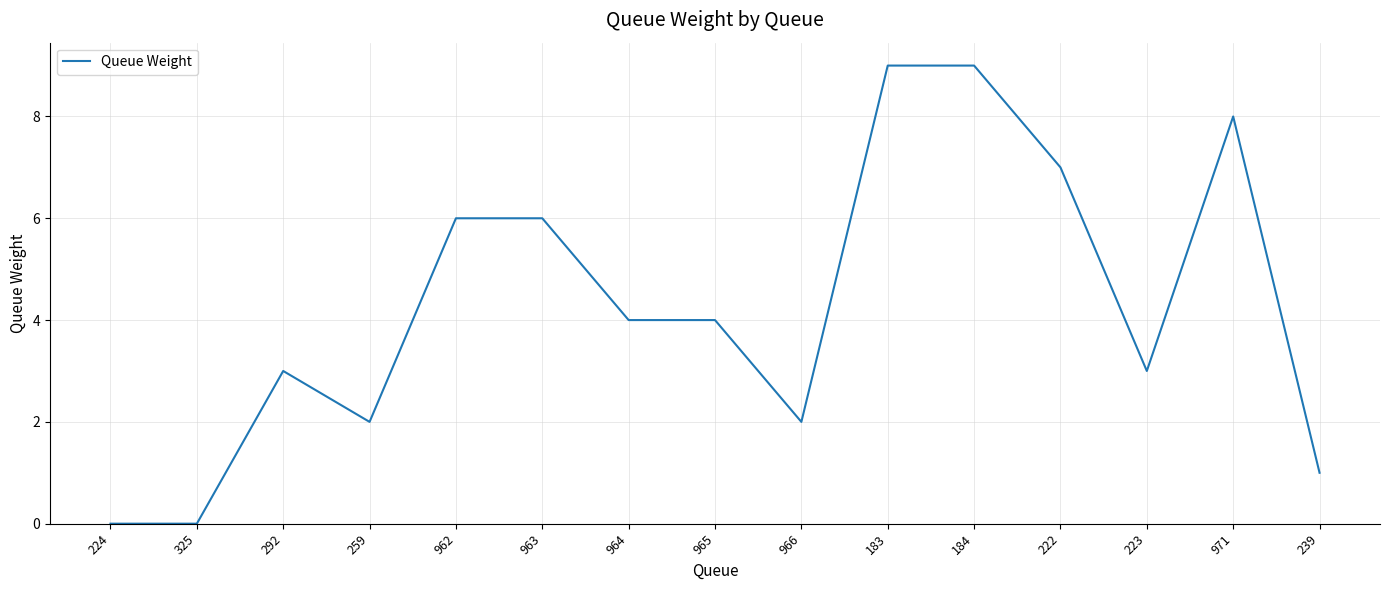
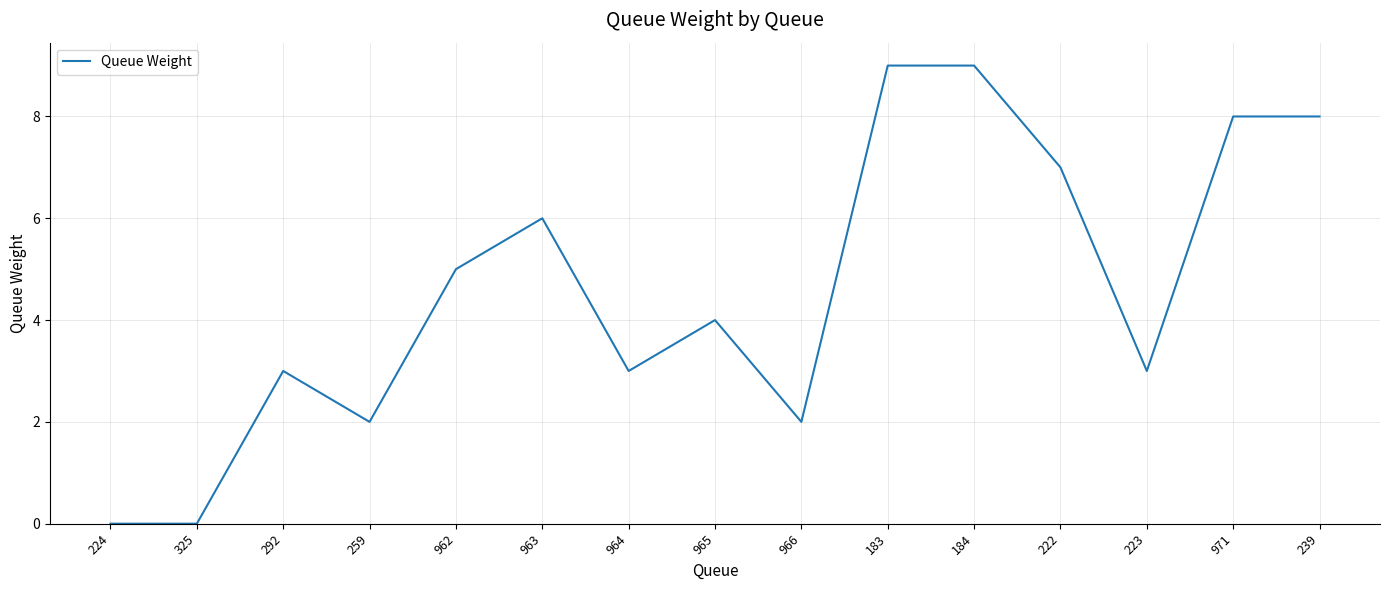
  {
    "224": 0,
    "325": 0,
    "292": 3,
    "259": 2,
-   "962": 6,
+   "962": 5,
    "963": 6,
-   "964": 4,
+   "964": 3,
    "965": 4,
    "966": 2,
    "183": 9,
    "184": 9,
    "222": 7,
    "223": 3,
    "971": 8,
-   "239": 1
+   "239": 8
  }
